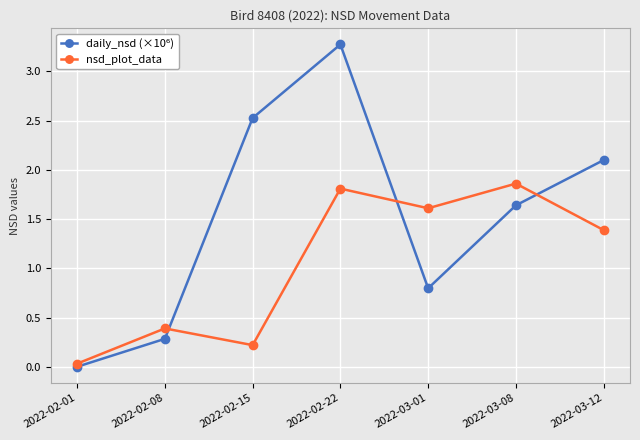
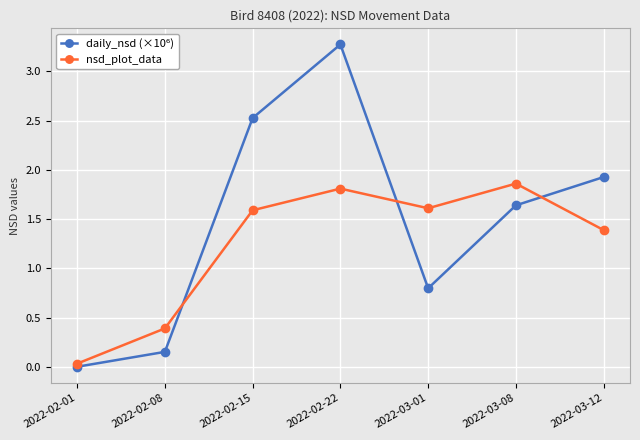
  {
    "daily_nsd (×10⁶)": {
      "2022-02-01": 0.0,
-     "2022-02-08": 0.3,
+     "2022-02-08": 0.2,
      "2022-02-15": 2.5,
      "2022-02-22": 3.3,
      "2022-03-01": 0.8,
      "2022-03-08": 1.6,
-     "2022-03-12": 2.1
+     "2022-03-12": 1.9
    },
    "nsd_plot_data": {
      "2022-02-01": 0.0,
      "2022-02-08": 0.4,
-     "2022-02-15": 0.2,
+     "2022-02-15": 1.6,
      "2022-02-22": 1.8,
      "2022-03-01": 1.6,
      "2022-03-08": 1.9,
      "2022-03-12": 1.4
    }
  }
